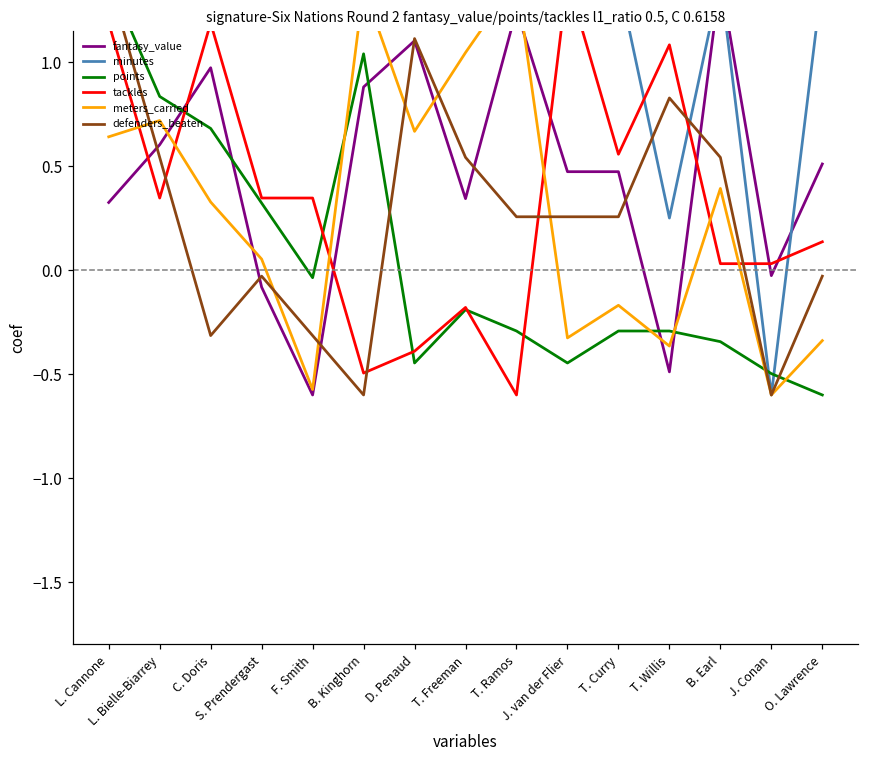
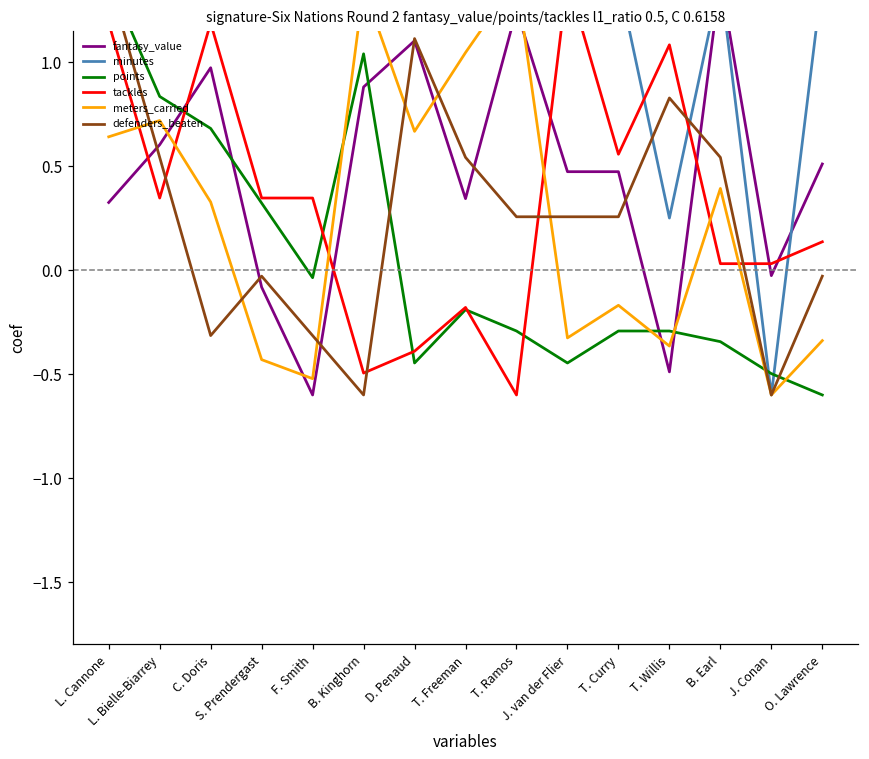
  {
    "fantasy_value": {
      "L. Cannone": 0.33,
      "L. Bielle-Biarrey": 0.60,
      "C. Doris": 0.97,
      "S. Prendergast": -0.08,
      "F. Smith": -0.60,
      "B. Kinghorn": 0.88,
      "T. Freeman": 0.34,
      "J. van der Flier": 0.47,
      "T. Curry": 0.47,
      "T. Willis": -0.49,
      "J. Conan": -0.03,
      "O. Lawrence": 0.51
    },
    "minutes": {
      "T. Willis": 0.25
    },
    "points": {
      "L. Bielle-Biarrey": 0.84,
      "C. Doris": 0.68,
      "S. Prendergast": 0.32,
      "F. Smith": -0.04,
      "B. Kinghorn": 1.04,
      "D. Penaud": -0.45,
      "T. Ramos": -0.29,
      "J. van der Flier": -0.45,
      "T. Curry": -0.29,
      "T. Willis": -0.29,
      "B. Earl": -0.34,
      "J. Conan": -0.50,
      "O. Lawrence": -0.60
    },
    "tackles": {
      "L. Bielle-Biarrey": 0.35,
      "S. Prendergast": 0.35,
      "F. Smith": 0.35,
      "B. Kinghorn": -0.49,
      "D. Penaud": -0.39,
      "T. Ramos": -0.60,
      "T. Curry": 0.56,
      "T. Willis": 1.08,
      "B. Earl": 0.03,
      "J. Conan": 0.03,
      "O. Lawrence": 0.14
    },
    "meters_carried": {
      "L. Cannone": 0.64,
      "L. Bielle-Biarrey": 0.72,
      "C. Doris": 0.33,
-     "S. Prendergast": 0.05,
-     "F. Smith": -0.57,
+     "S. Prendergast": -0.43,
+     "F. Smith": -0.52,
      "D. Penaud": 0.67,
      "T. Freeman": 1.05,
      "J. van der Flier": -0.33,
      "T. Curry": -0.17,
      "T. Willis": -0.36,
      "B. Earl": 0.39,
      "O. Lawrence": -0.34
    },
    "defenders_beaten": {
      "L. Bielle-Biarrey": 0.54,
      "C. Doris": -0.31,
      "S. Prendergast": -0.03,
      "F. Smith": -0.31,
      "B. Kinghorn": -0.60,
      "T. Freeman": 0.54,
      "T. Ramos": 0.26,
      "J. van der Flier": 0.26,
      "T. Curry": 0.26,
      "T. Willis": 0.83,
      "B. Earl": 0.54,
      "O. Lawrence": -0.03
    }
  }
